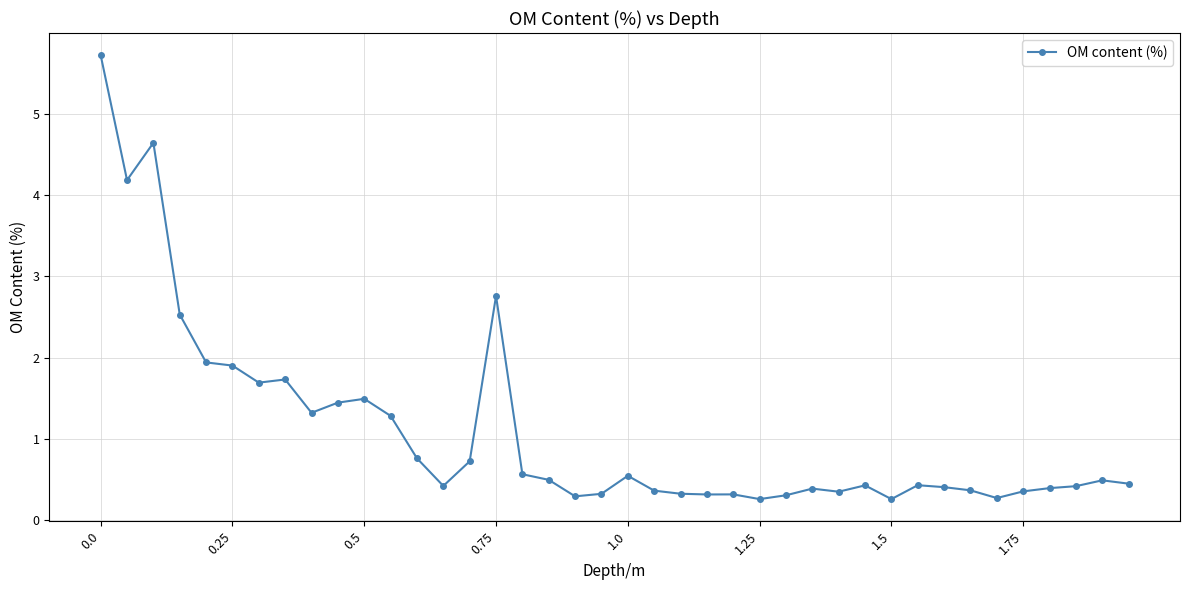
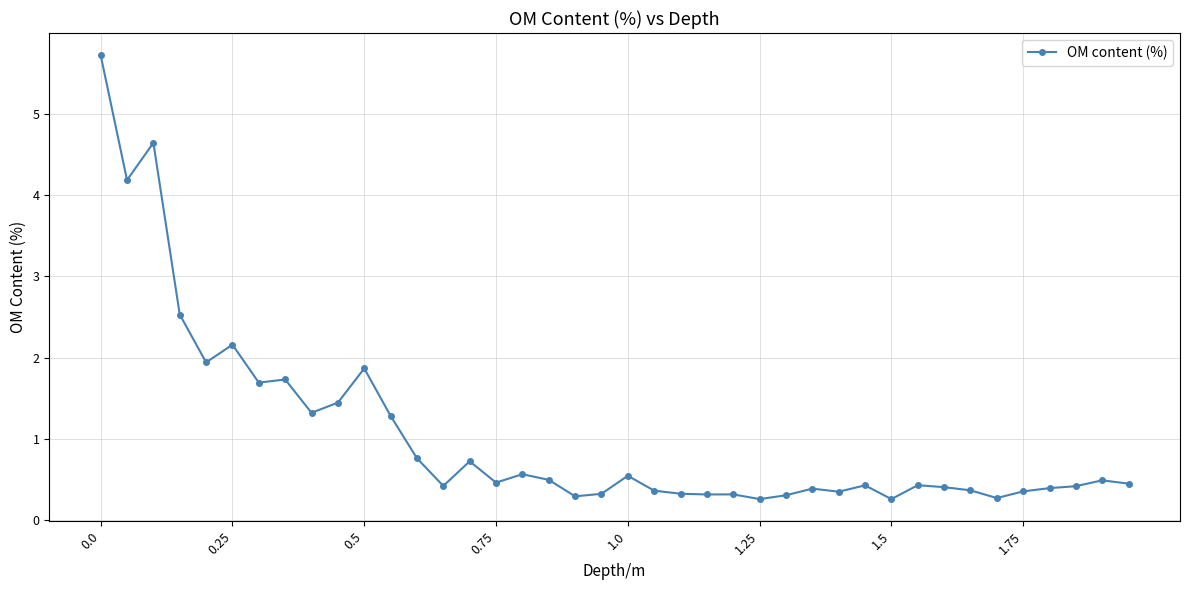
  {
    "0.0": 5.7,
-   "0.25": 1.9,
-   "0.5": 1.5,
-   "0.75": 2.8,
+   "0.25": 2.2,
+   "0.5": 1.9,
+   "0.75": 0.5,
    "1.0": 0.5,
    "1.25": 0.3,
    "1.5": 0.3,
    "1.75": 0.4
  }
